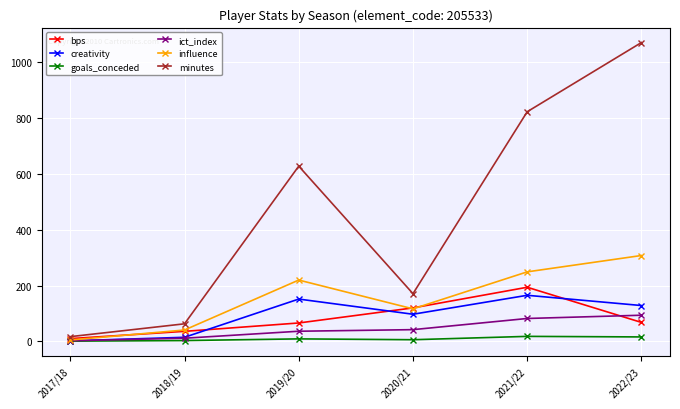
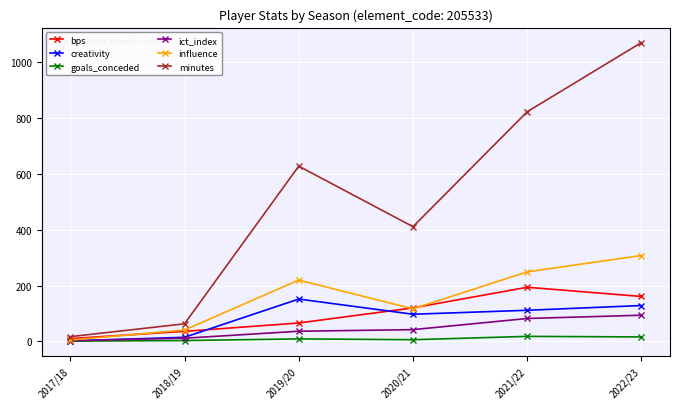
  {
    "bps": {
      "2019/20": 70,
      "2021/22": 190,
-     "2022/23": 70
+     "2022/23": 160
    },
    "creativity": {
      "2019/20": 150,
      "2020/21": 100,
-     "2021/22": 170,
+     "2021/22": 110,
      "2022/23": 130
    },
    "goals_conceded": {
      "2019/20": 10,
      "2020/21": 10,
      "2021/22": 20,
      "2022/23": 20
    },
    "ict_index": {
      "2019/20": 40,
      "2020/21": 40,
      "2021/22": 80,
      "2022/23": 90
    },
    "influence": {
      "2019/20": 220,
      "2021/22": 250,
      "2022/23": 310
    },
    "minutes": {
      "2018/19": 60,
      "2019/20": 630,
-     "2020/21": 170,
+     "2020/21": 410,
      "2021/22": 820,
      "2022/23": 1070
    }
  }
